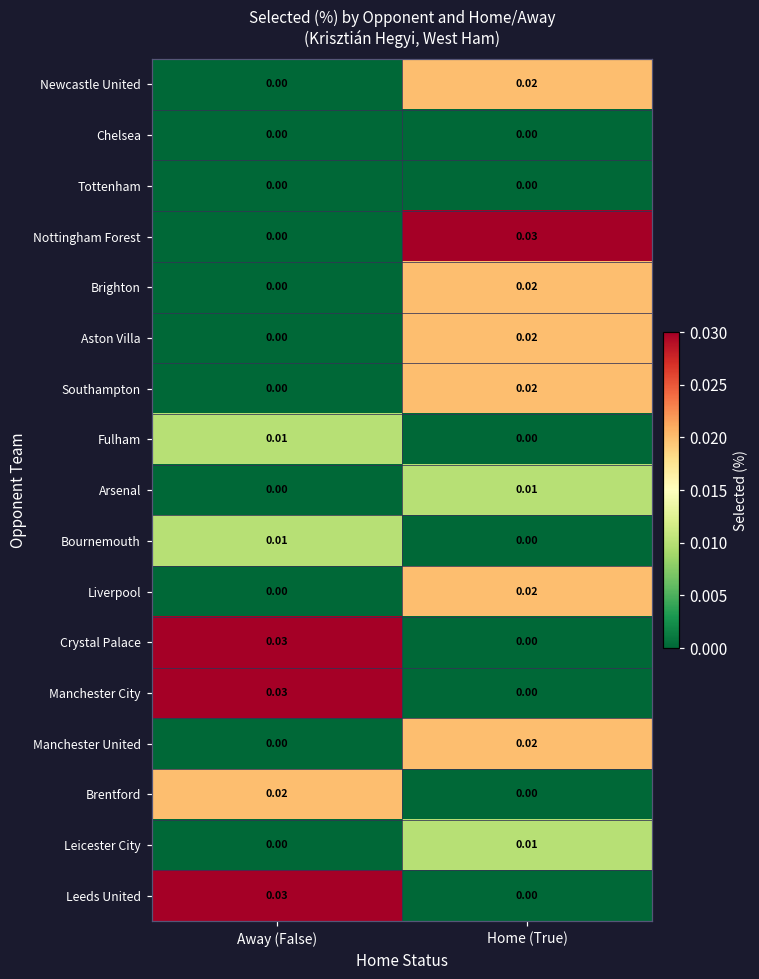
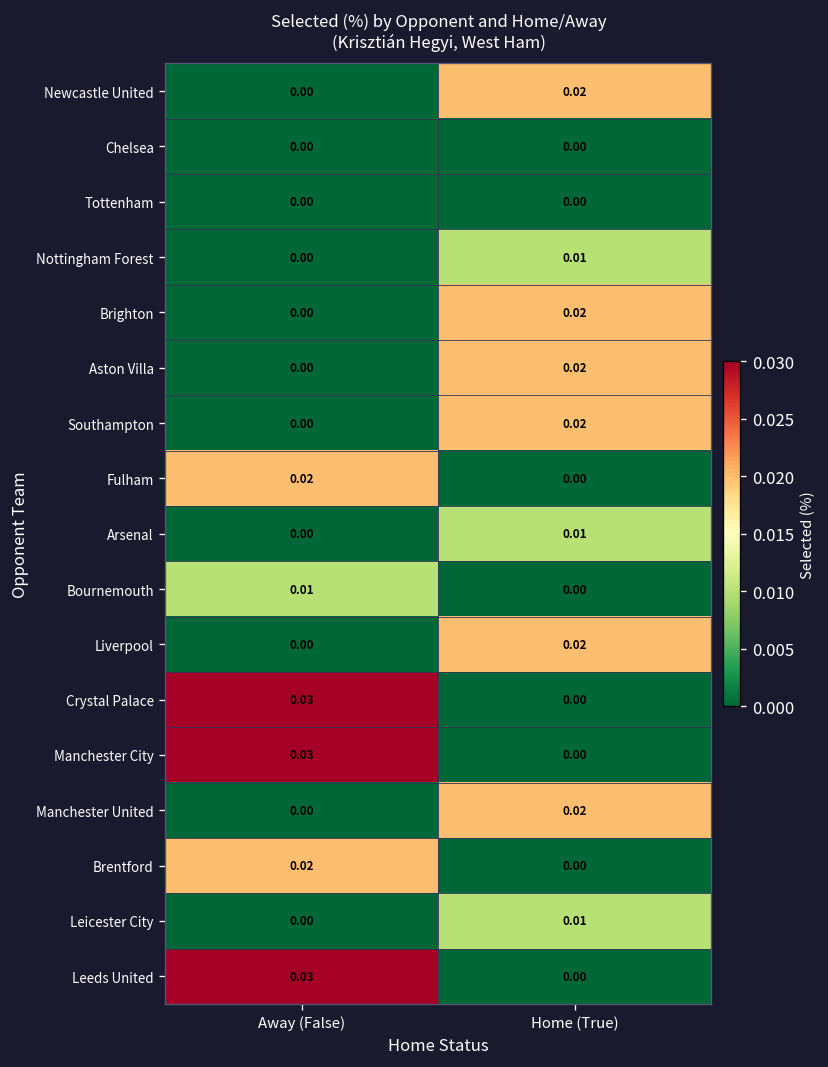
  {
    "Newcastle United": {
      "Away (False)": 0.00,
      "Home (True)": 0.02
    },
    "Chelsea": {
      "Away (False)": 0.00,
      "Home (True)": 0.00
    },
    "Tottenham": {
      "Away (False)": 0.00,
      "Home (True)": 0.00
    },
    "Nottingham Forest": {
      "Away (False)": 0.00,
-     "Home (True)": 0.03
+     "Home (True)": 0.01
    },
    "Brighton": {
      "Away (False)": 0.00,
      "Home (True)": 0.02
    },
    "Aston Villa": {
      "Away (False)": 0.00,
      "Home (True)": 0.02
    },
    "Southampton": {
      "Away (False)": 0.00,
      "Home (True)": 0.02
    },
    "Fulham": {
-     "Away (False)": 0.01,
+     "Away (False)": 0.02,
      "Home (True)": 0.00
    },
    "Arsenal": {
      "Away (False)": 0.00,
      "Home (True)": 0.01
    },
    "Bournemouth": {
      "Away (False)": 0.01,
      "Home (True)": 0.00
    },
    "Liverpool": {
      "Away (False)": 0.00,
      "Home (True)": 0.02
    },
    "Crystal Palace": {
      "Away (False)": 0.03,
      "Home (True)": 0.00
    },
    "Manchester City": {
      "Away (False)": 0.03,
      "Home (True)": 0.00
    },
    "Manchester United": {
      "Away (False)": 0.00,
      "Home (True)": 0.02
    },
    "Brentford": {
      "Away (False)": 0.02,
      "Home (True)": 0.00
    },
    "Leicester City": {
      "Away (False)": 0.00,
      "Home (True)": 0.01
    },
    "Leeds United": {
      "Away (False)": 0.03,
      "Home (True)": 0.00
    }
  }
